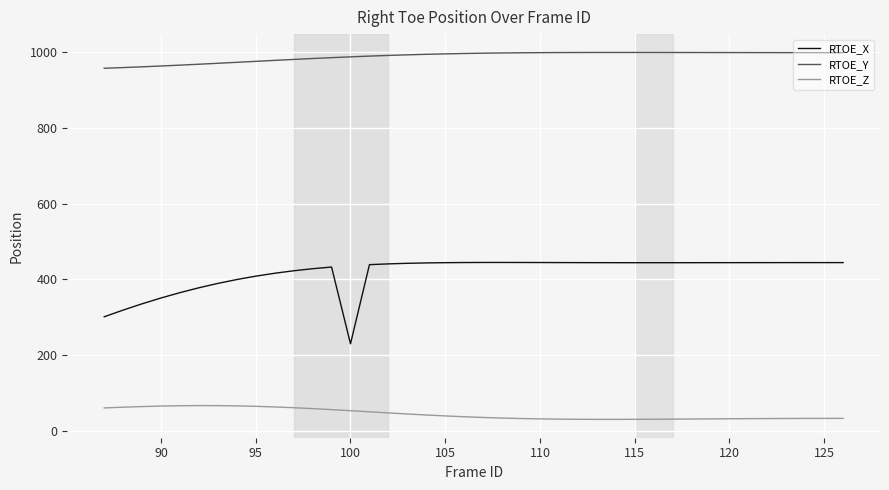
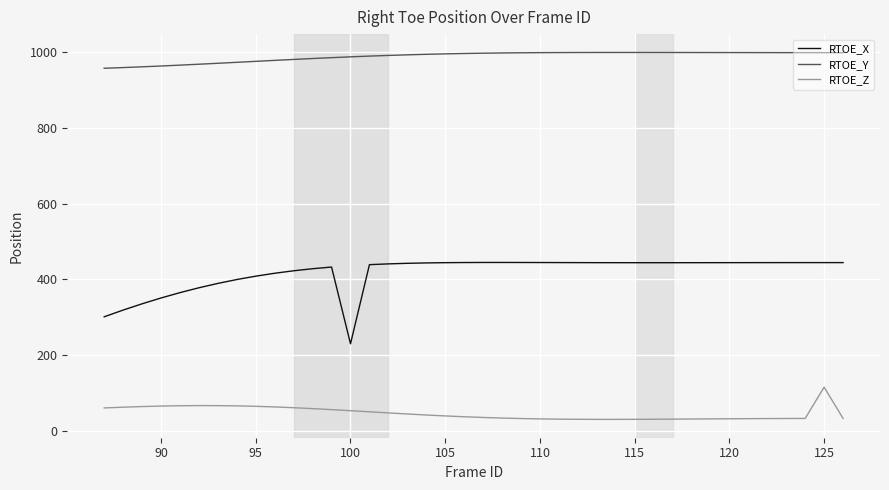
  {
    "RTOE_X": {
      "90": 350,
      "95": 410,
      "100": 230,
      "105": 440,
      "110": 440,
      "115": 440,
      "120": 440,
      "125": 440
    },
    "RTOE_Y": {
      "90": 960,
      "95": 980,
      "100": 990,
      "105": 990,
      "110": 1000,
      "115": 1000,
      "120": 1000
    },
    "RTOE_Z": {
      "90": 70,
      "95": 70,
      "100": 50,
      "105": 40,
      "110": 30,
      "115": 30,
      "120": 30,
-     "125": 30
+     "125": 120
    }
  }
